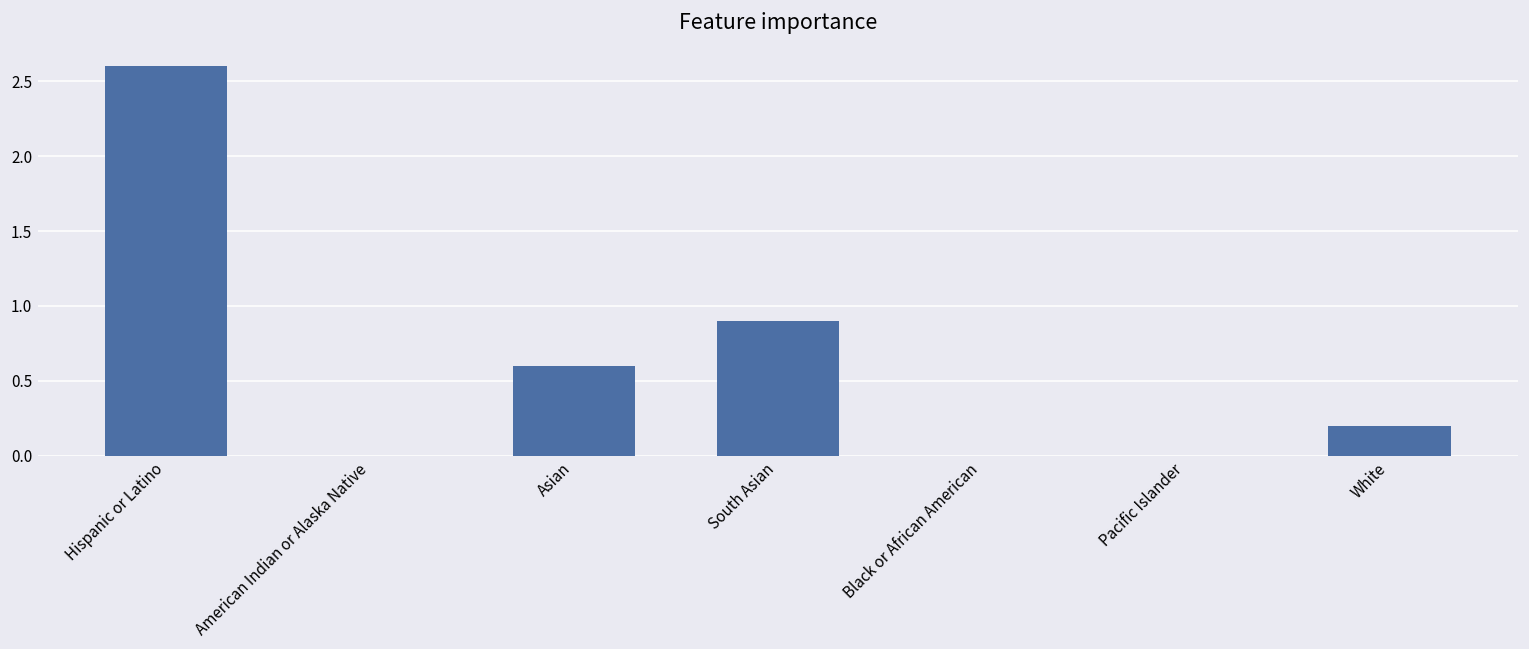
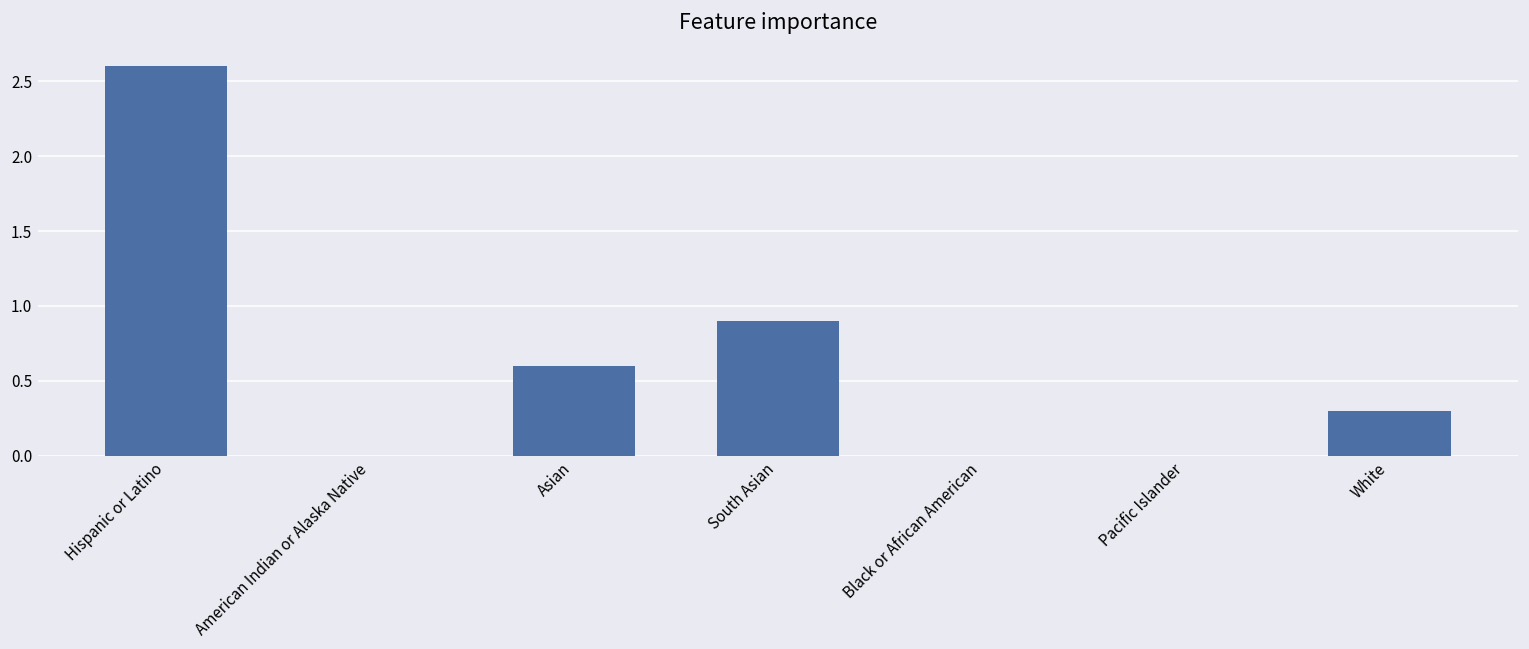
  {
    "Hispanic or Latino": 2.6,
    "American Indian or Alaska Native": 0.0,
    "Asian": 0.6,
    "South Asian": 0.9,
    "Black or African American": 0.0,
    "Pacific Islander": 0.0,
-   "White": 0.2
+   "White": 0.3
  }
